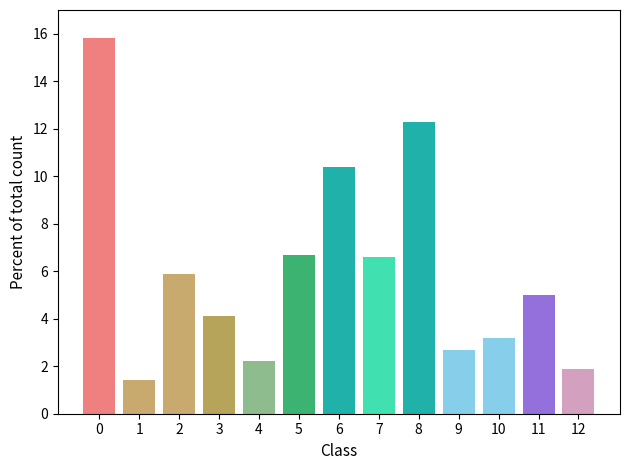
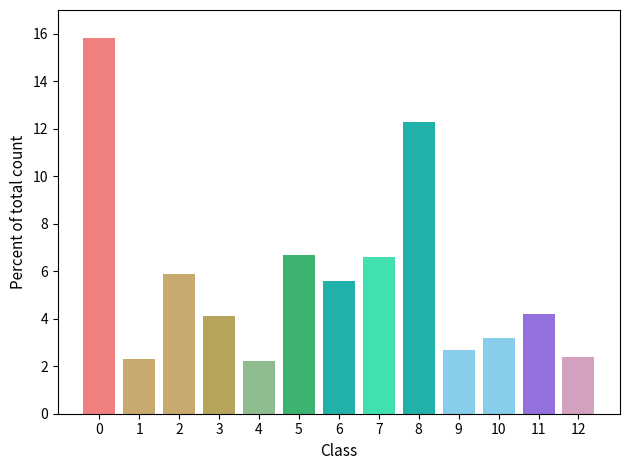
  {
    "0": 15.8,
-   "1": 1.4,
+   "1": 2.3,
    "2": 5.9,
    "3": 4.1,
    "4": 2.2,
    "5": 6.7,
-   "6": 10.4,
+   "6": 5.6,
    "7": 6.6,
    "8": 12.3,
    "9": 2.7,
    "10": 3.2,
-   "11": 5.0,
-   "12": 1.9
+   "11": 4.2,
+   "12": 2.4
  }
